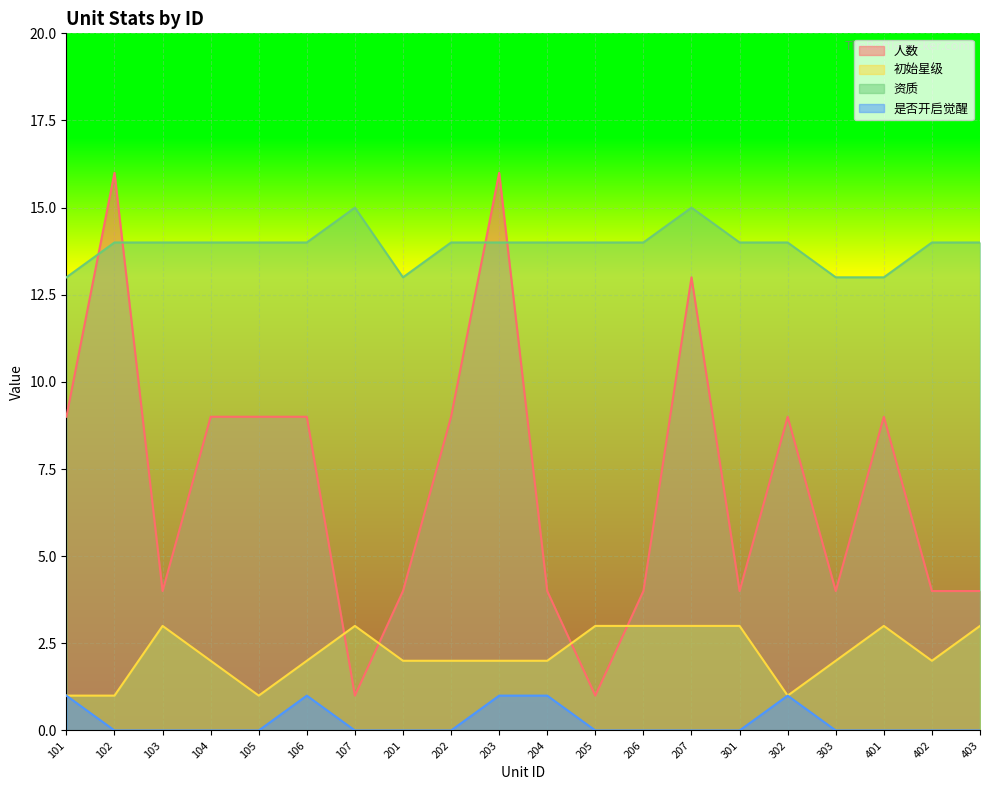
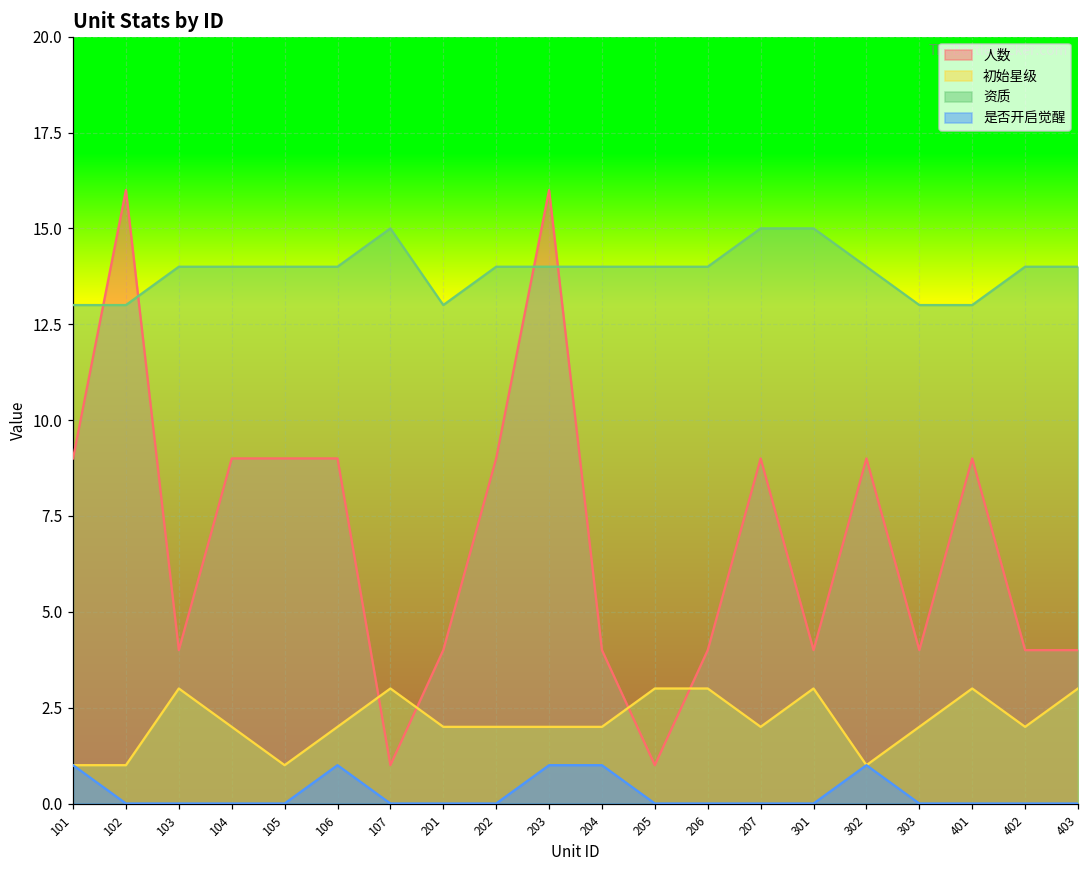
  {
    "人数": {
      "101": 9,
      "102": 16,
      "103": 4,
      "104": 9,
      "105": 9,
      "106": 9,
      "107": 1,
      "201": 4,
      "202": 9,
      "203": 16,
      "204": 4,
      "205": 1,
      "206": 4,
-     "207": 13,
+     "207": 9,
      "301": 4,
      "302": 9,
      "303": 4,
      "401": 9,
      "402": 4,
      "403": 4
    },
    "初始星级": {
      "102": 1,
      "103": 3,
      "104": 2,
      "105": 1,
      "106": 2,
      "107": 3,
      "201": 2,
      "202": 2,
      "203": 2,
      "204": 2,
      "205": 3,
      "206": 3,
-     "207": 3,
+     "207": 2,
      "301": 3,
      "303": 2,
      "401": 3,
      "402": 2,
      "403": 3
    },
    "资质": {
      "101": 13,
-     "102": 14,
+     "102": 13,
      "103": 14,
      "104": 14,
      "105": 14,
      "106": 14,
      "107": 15,
      "201": 13,
      "202": 14,
      "203": 14,
      "204": 14,
      "205": 14,
      "206": 14,
      "207": 15,
-     "301": 14,
+     "301": 15,
      "302": 14,
      "303": 13,
      "401": 13,
      "402": 14,
      "403": 14
    },
    "是否开启觉醒": {
      "102": 0,
      "103": 0,
      "104": 0,
      "105": 0,
      "106": 1,
      "107": 0,
      "201": 0,
      "202": 0,
      "203": 1,
      "204": 1,
      "205": 0,
      "206": 0,
      "207": 0,
      "301": 0,
      "303": 0,
      "401": 0,
      "402": 0,
      "403": 0
    }
  }
